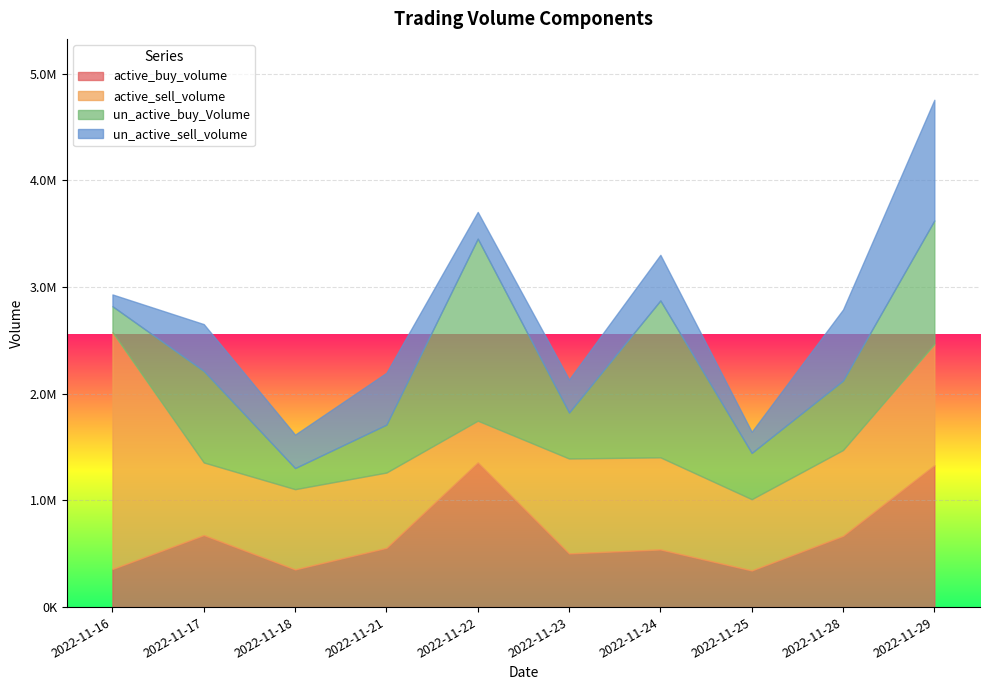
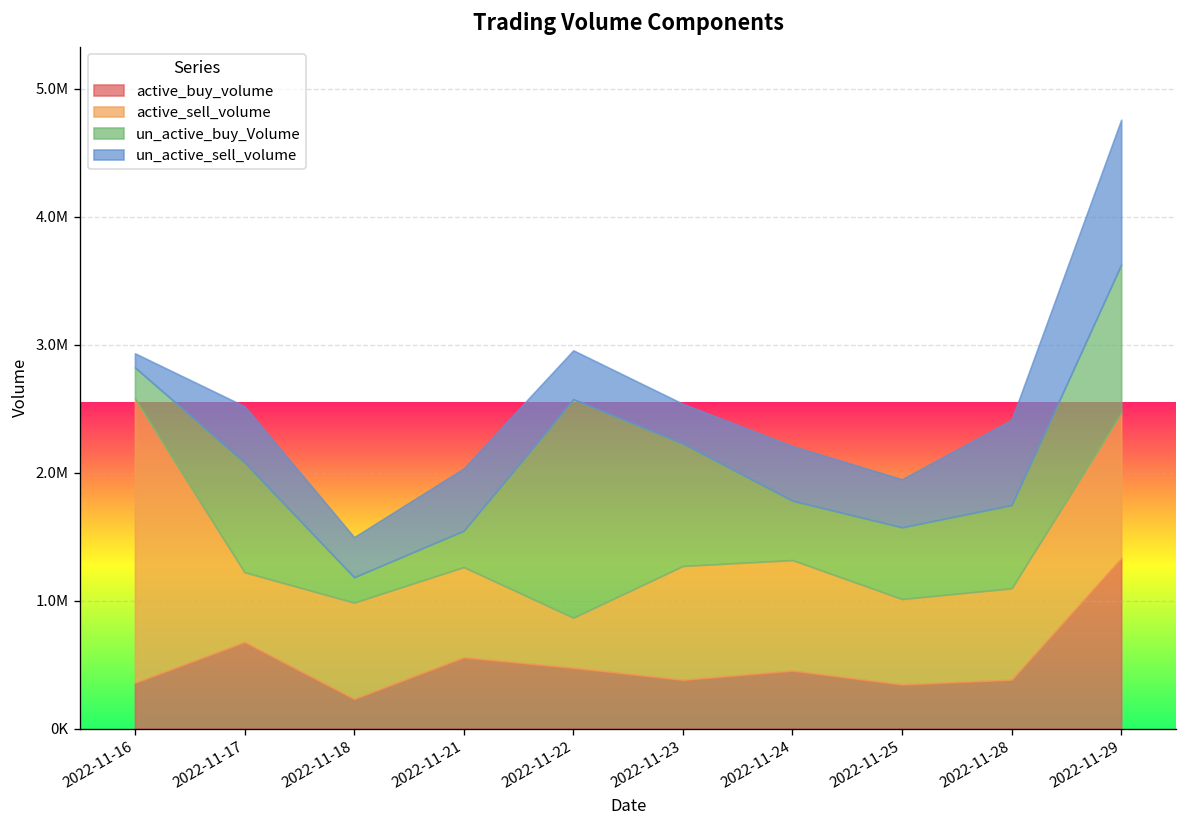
  {
    "active_buy_volume": {
      "2022-11-16": 360000,
      "2022-11-17": 680000,
-     "2022-11-18": 350000,
+     "2022-11-18": 230000,
      "2022-11-21": 560000,
-     "2022-11-22": 1360000,
-     "2022-11-23": 500000,
-     "2022-11-24": 540000,
+     "2022-11-22": 470000,
+     "2022-11-23": 380000,
+     "2022-11-24": 450000,
      "2022-11-25": 340000,
-     "2022-11-28": 670000,
+     "2022-11-28": 380000,
      "2022-11-29": 1330000
    },
    "active_sell_volume": {
      "2022-11-16": 2220000,
-     "2022-11-17": 680000,
+     "2022-11-17": 550000,
      "2022-11-18": 750000,
      "2022-11-21": 710000,
      "2022-11-22": 390000,
      "2022-11-23": 890000,
      "2022-11-24": 860000,
      "2022-11-25": 670000,
-     "2022-11-28": 800000,
+     "2022-11-28": 710000,
      "2022-11-29": 1140000
    },
    "un_active_buy_Volume": {
      "2022-11-16": 240000,
      "2022-11-17": 860000,
      "2022-11-18": 200000,
-     "2022-11-21": 450000,
+     "2022-11-21": 280000,
      "2022-11-22": 1710000,
-     "2022-11-23": 430000,
-     "2022-11-24": 1470000,
-     "2022-11-25": 430000,
+     "2022-11-23": 960000,
+     "2022-11-24": 460000,
+     "2022-11-25": 560000,
      "2022-11-28": 650000,
      "2022-11-29": 1160000
    },
    "un_active_sell_volume": {
      "2022-11-16": 110000,
      "2022-11-17": 440000,
      "2022-11-18": 310000,
      "2022-11-21": 490000,
-     "2022-11-22": 250000,
+     "2022-11-22": 380000,
      "2022-11-23": 310000,
      "2022-11-24": 430000,
-     "2022-11-25": 200000,
+     "2022-11-25": 380000,
      "2022-11-28": 670000,
      "2022-11-29": 1130000
    }
  }
